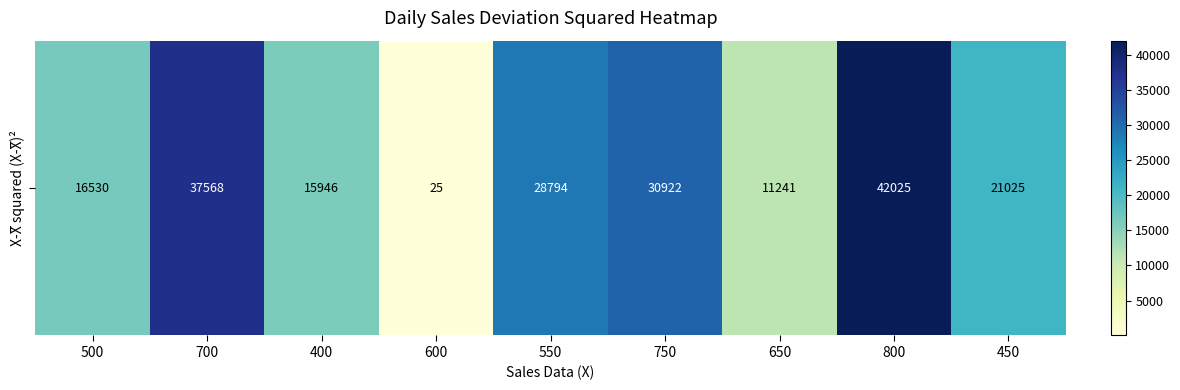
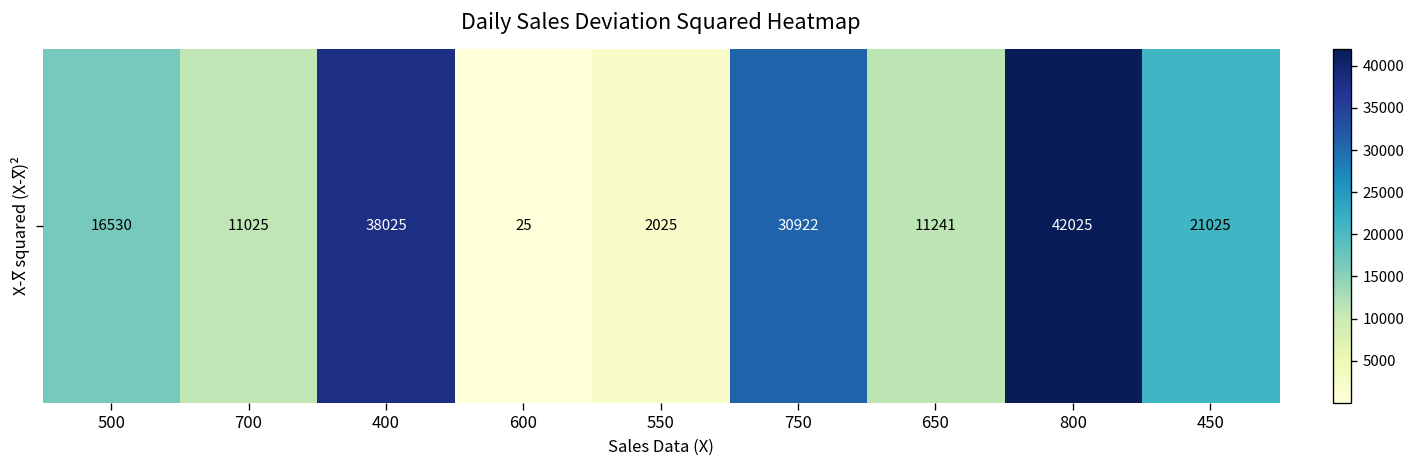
  {
    "X-X̅ squared (X-X̅)²": {
      "500": 16530,
-     "700": 37568,
-     "400": 15946,
+     "700": 11025,
+     "400": 38025,
      "600": 25,
-     "550": 28794,
+     "550": 2025,
      "750": 30922,
      "650": 11241,
      "800": 42025,
      "450": 21025
    }
  }
